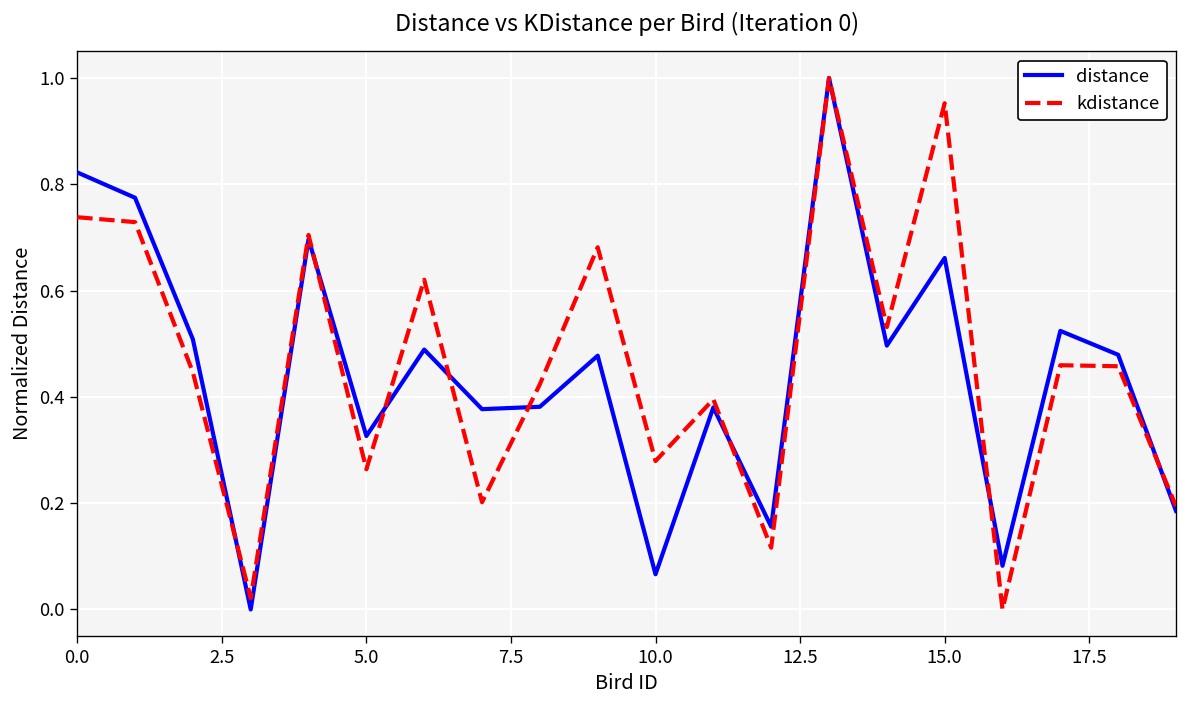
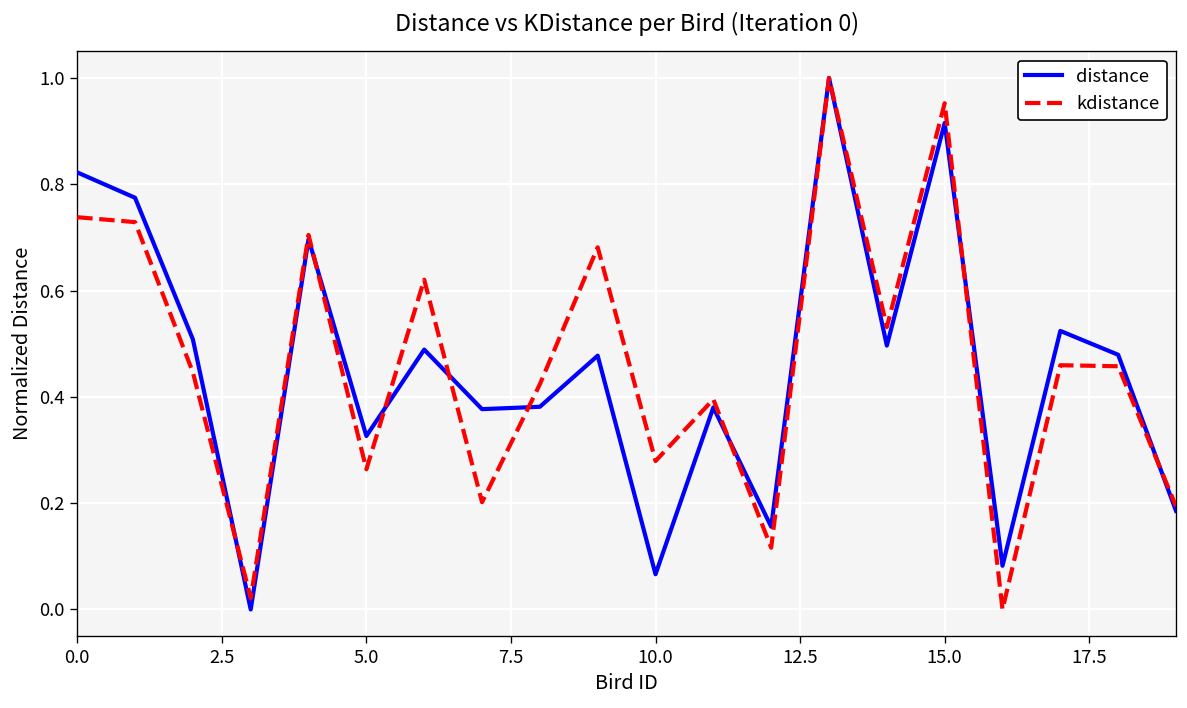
  {
    "distance": {
      "0.0": 0.82,
      "5.0": 0.33,
      "10.0": 0.07,
-     "15.0": 0.66
+     "15.0": 0.92
    },
    "kdistance": {
      "0.0": 0.74,
      "5.0": 0.26,
      "10.0": 0.28,
      "15.0": 0.95
    }
  }
